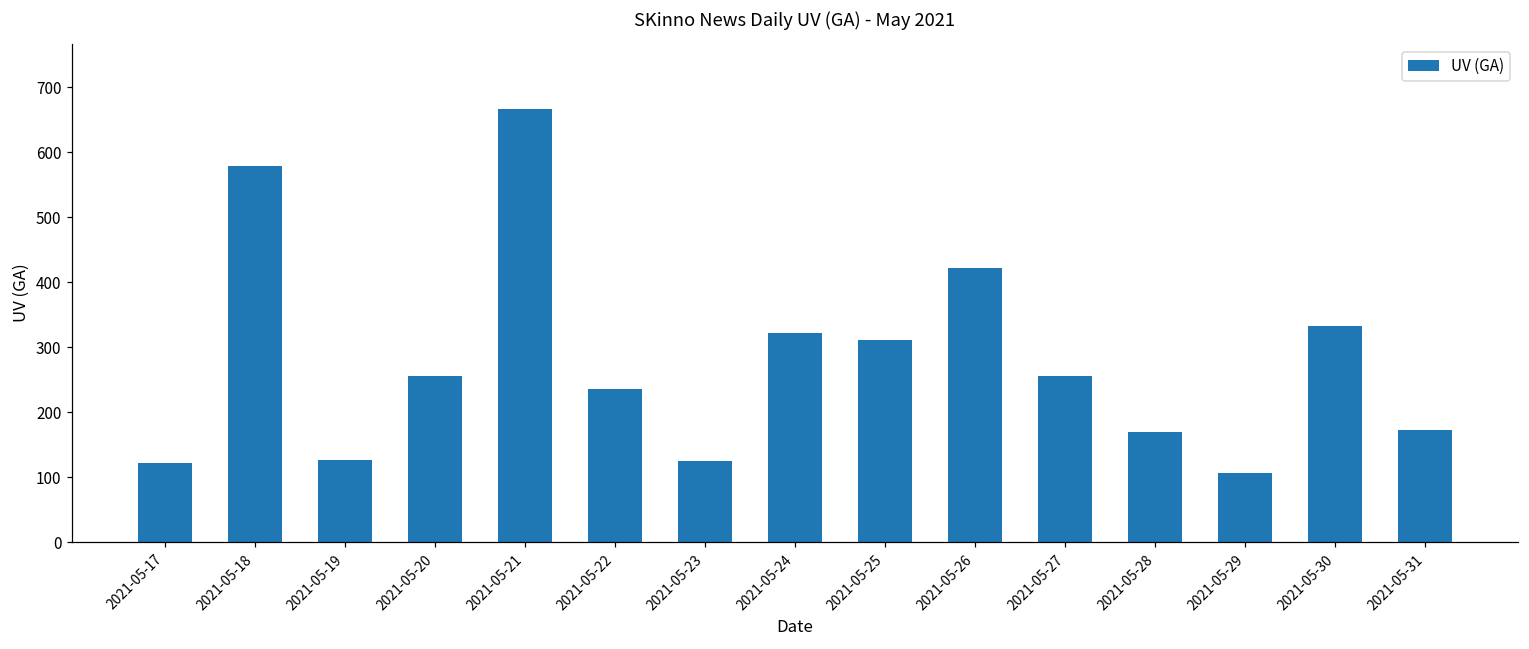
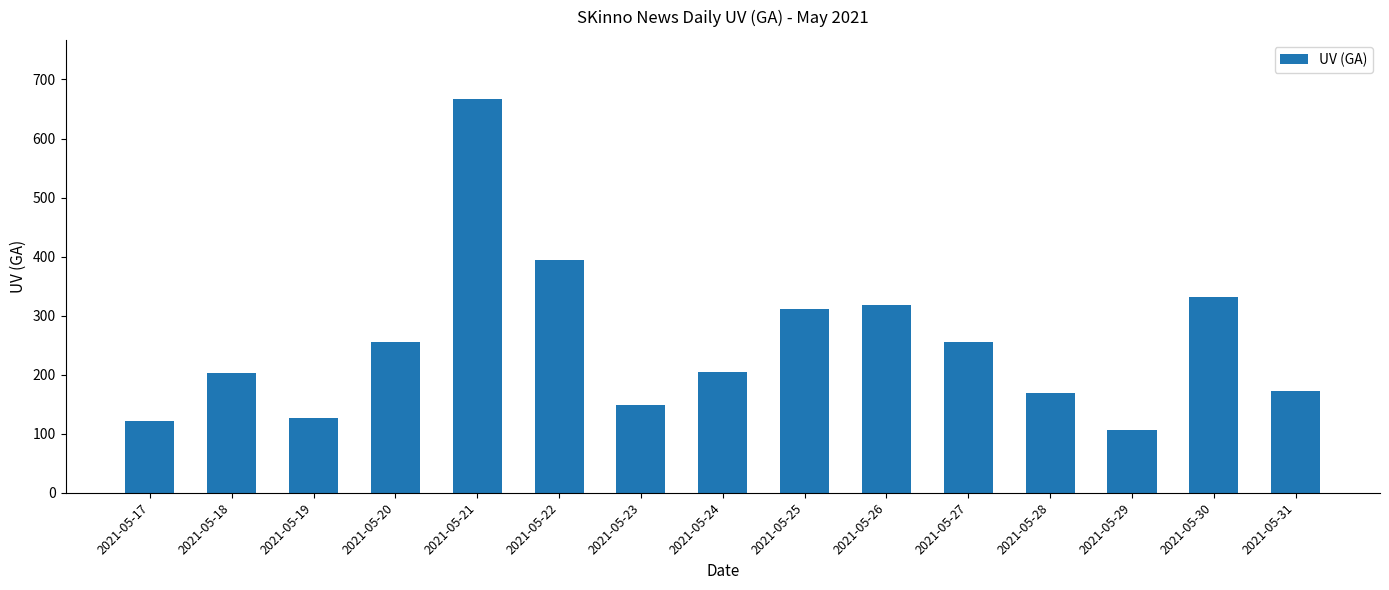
  {
    "2021-05-17": 120,
-   "2021-05-18": 580,
+   "2021-05-18": 200,
    "2021-05-19": 130,
    "2021-05-20": 260,
    "2021-05-21": 670,
-   "2021-05-22": 240,
-   "2021-05-23": 130,
-   "2021-05-24": 320,
+   "2021-05-22": 400,
+   "2021-05-23": 150,
+   "2021-05-24": 200,
    "2021-05-25": 310,
-   "2021-05-26": 420,
+   "2021-05-26": 320,
    "2021-05-27": 260,
    "2021-05-28": 170,
    "2021-05-29": 110,
    "2021-05-30": 330,
    "2021-05-31": 170
  }
